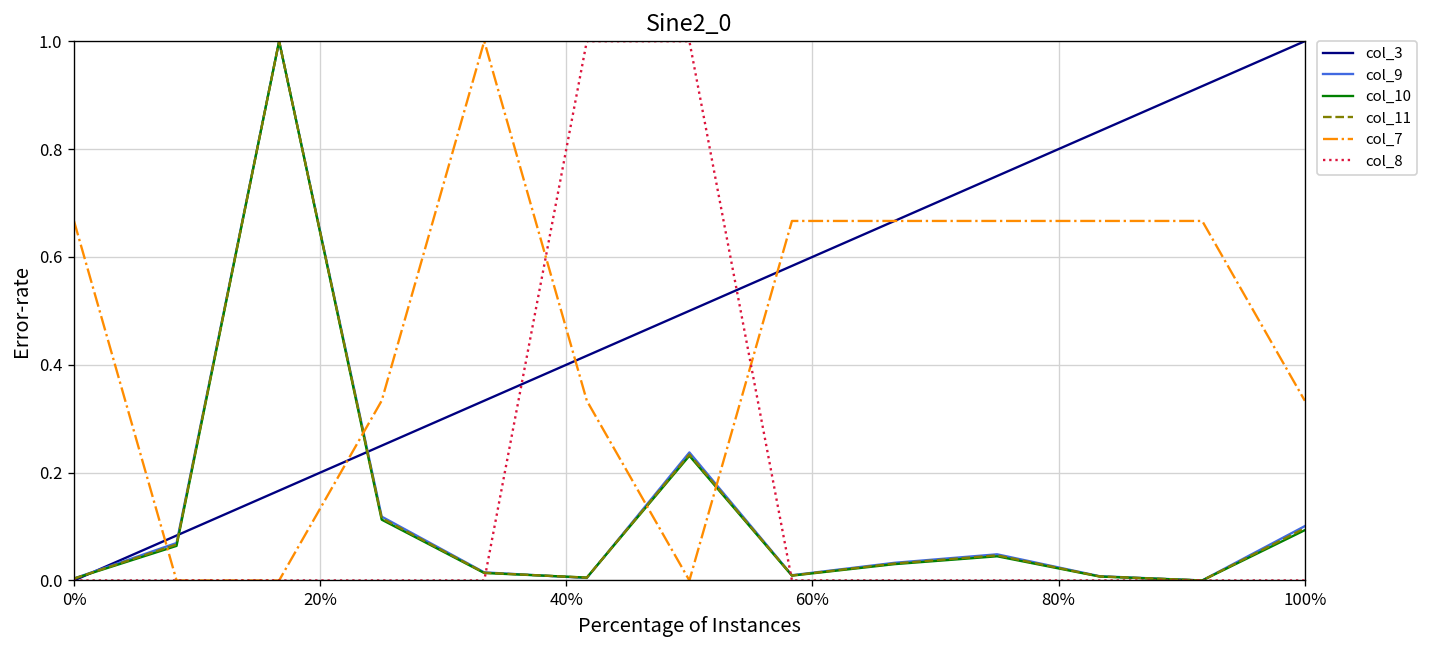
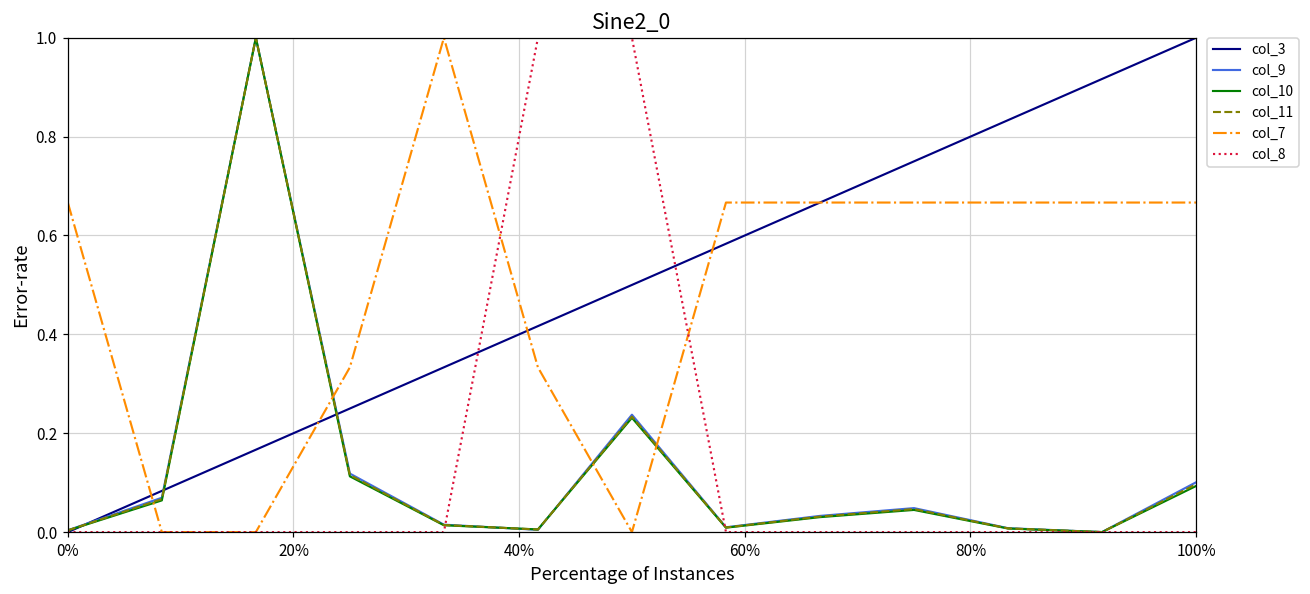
  {
    "col_3": {
      "100%": 1.00
    },
    "col_7": {
      "0%": 0.67,
-     "100%": 0.33
+     "100%": 0.67
    },
    "col_8": {
      "100%": 0.00
    }
  }
